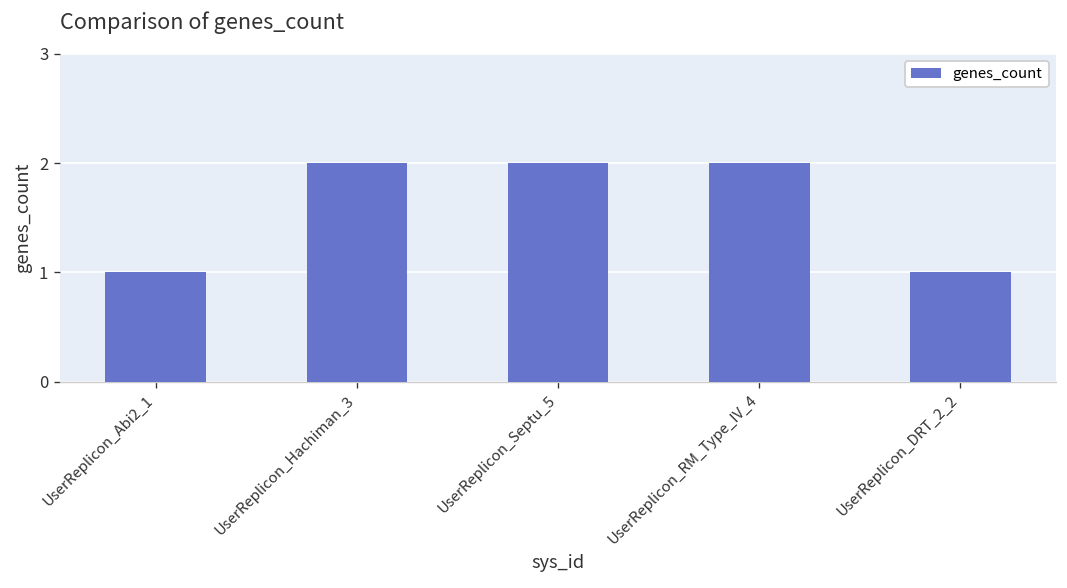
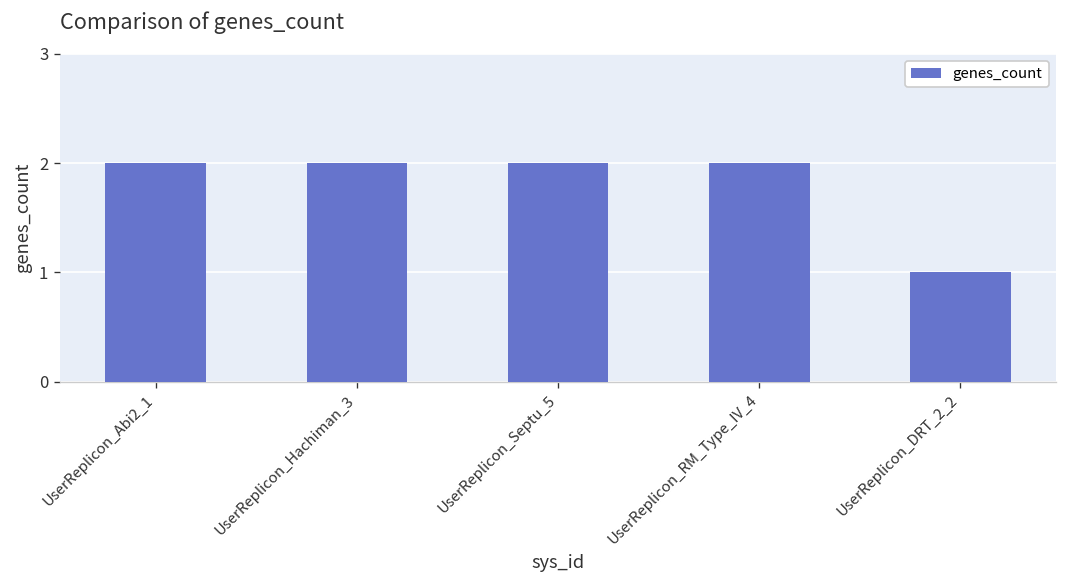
  {
-   "UserReplicon_Abi2_1": 1,
+   "UserReplicon_Abi2_1": 2,
    "UserReplicon_Hachiman_3": 2,
    "UserReplicon_Septu_5": 2,
    "UserReplicon_RM_Type_IV_4": 2,
    "UserReplicon_DRT_2_2": 1
  }
